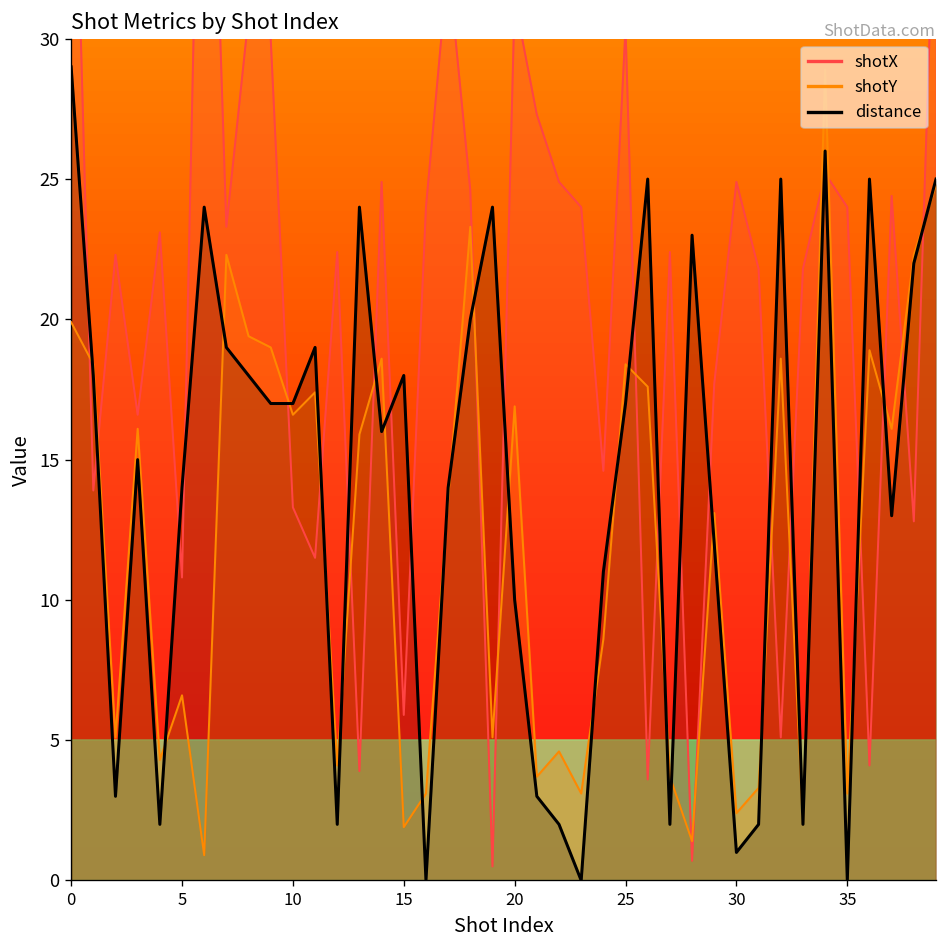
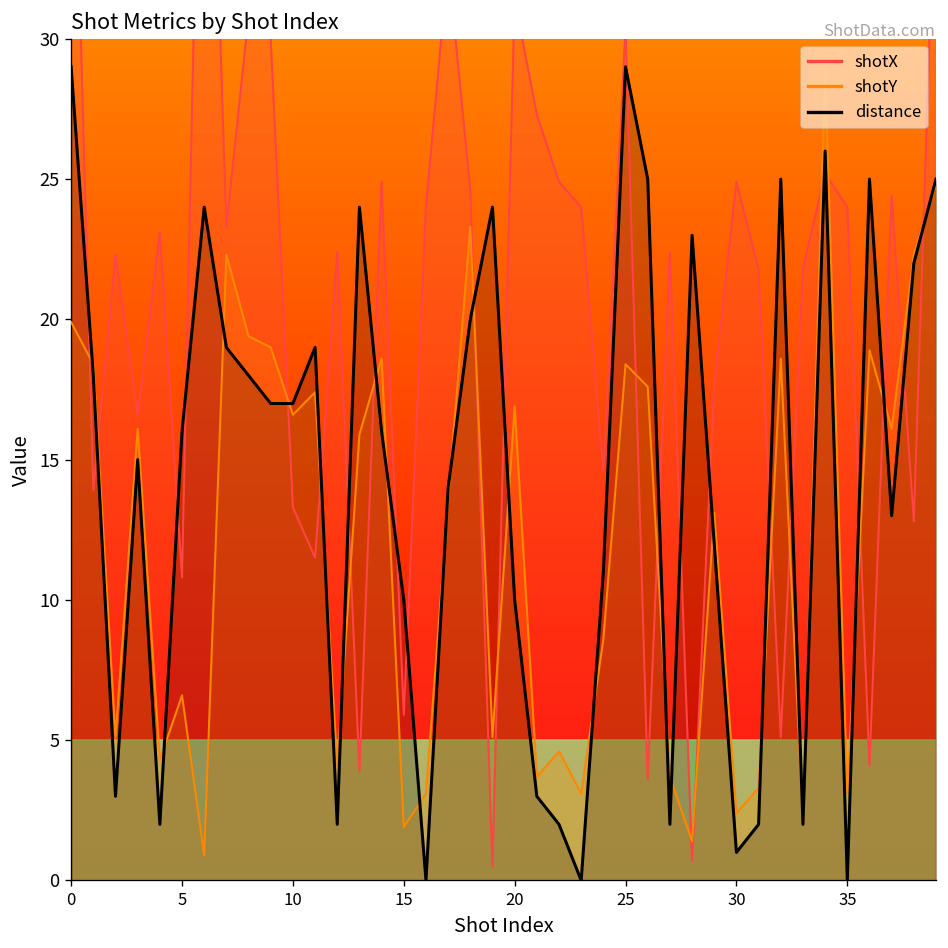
  {
    "distance": {
      "0": 29,
-     "5": 14,
+     "5": 16,
      "10": 17,
-     "15": 18,
+     "15": 10,
      "20": 10,
-     "25": 17
+     "25": 29
    }
  }
